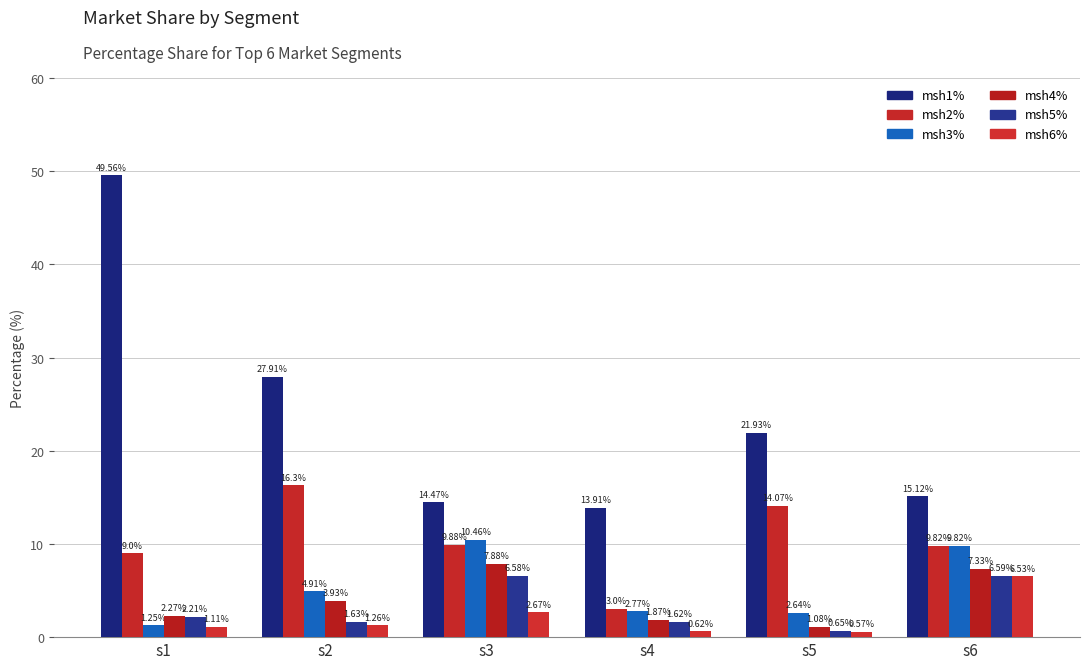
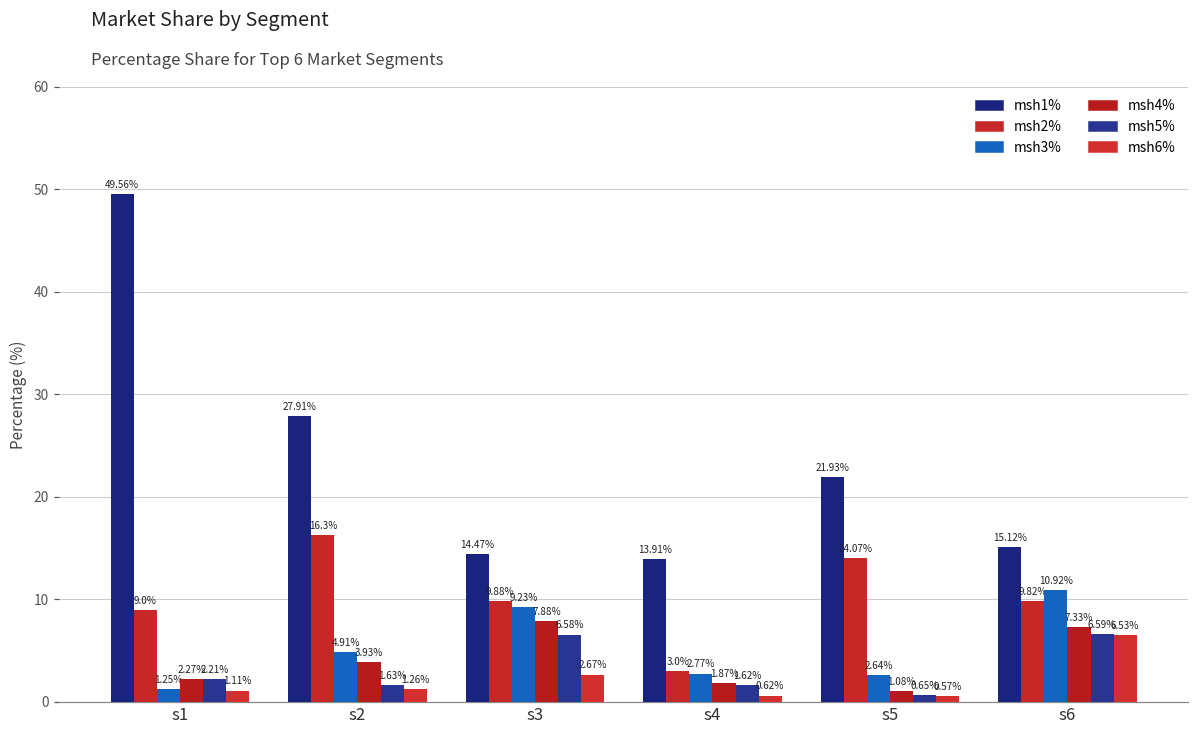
  {
    "msh3%": {
      "s1": "1.25%",
      "s2": "4.91%",
-     "s3": "10.46%",
+     "s3": "9.23%",
      "s4": "2.77%",
      "s5": "2.64%",
-     "s6": "9.82%"
+     "s6": "10.92%"
    }
  }
